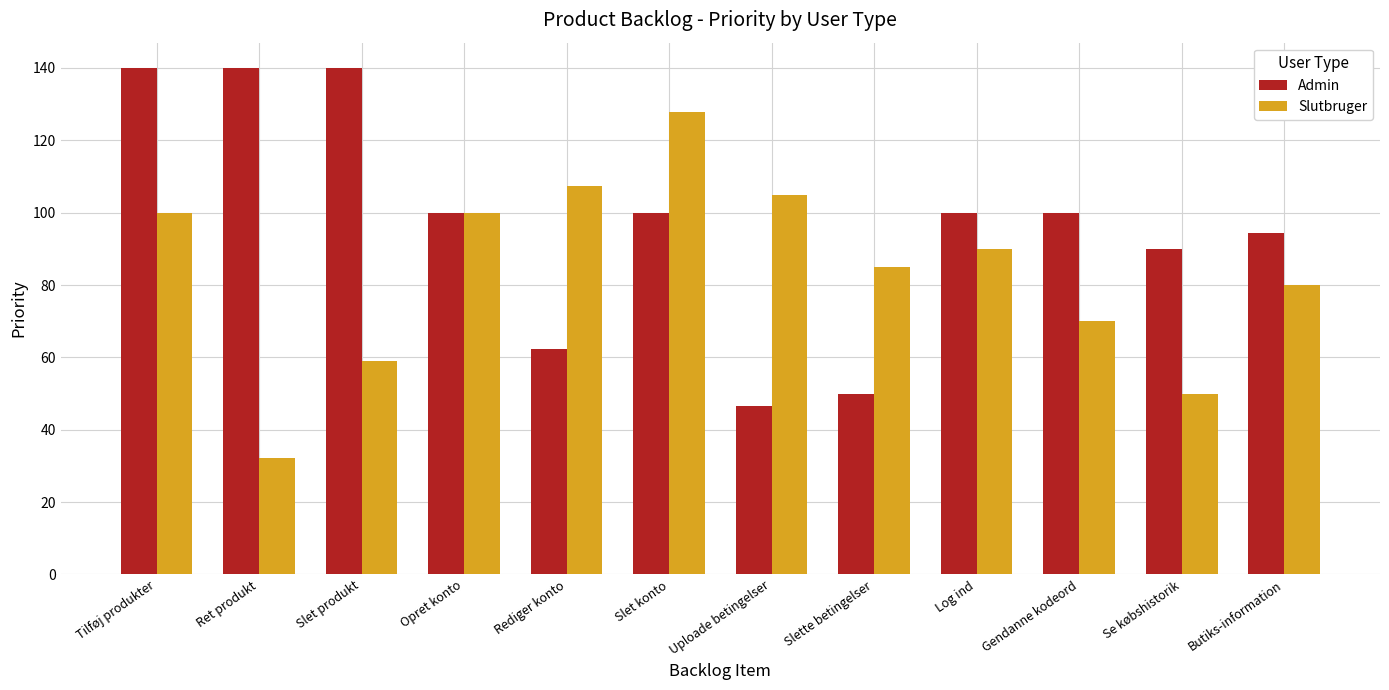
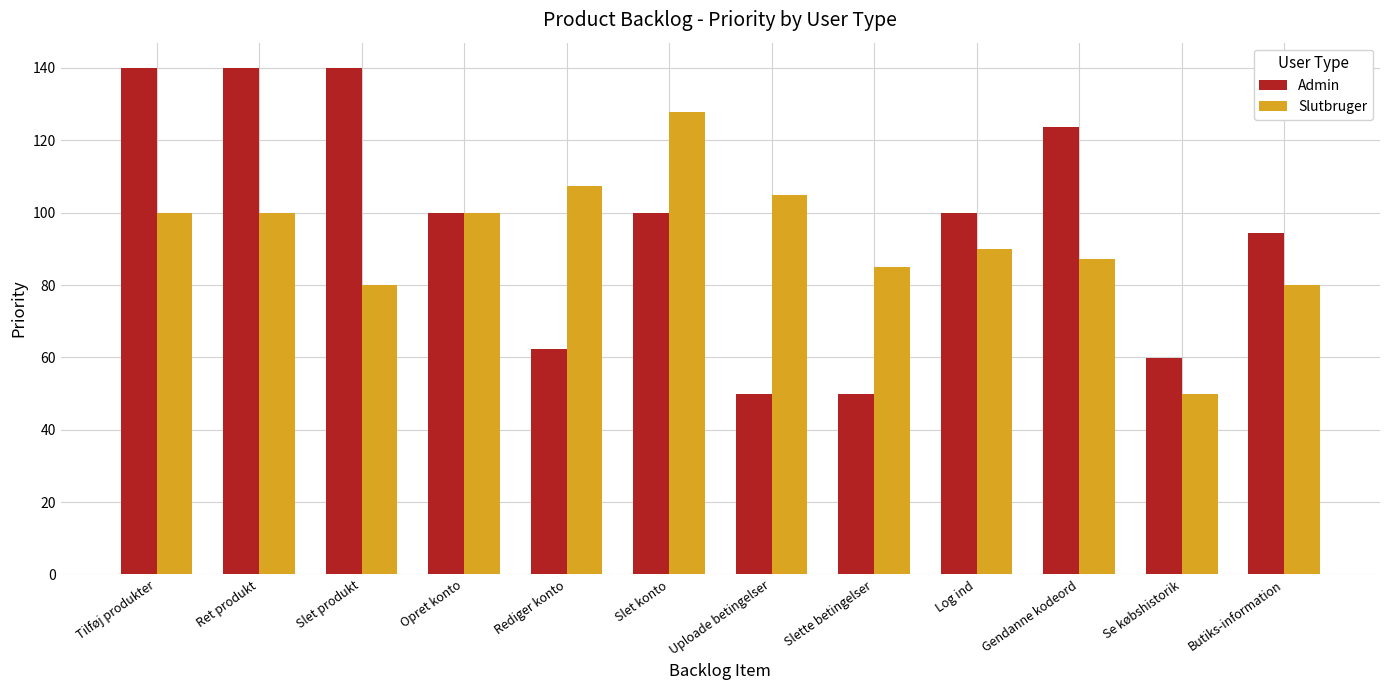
  {
    "Admin": {
      "Tilføj produkter": 140,
      "Ret produkt": 140,
      "Slet produkt": 140,
      "Opret konto": 100,
      "Rediger konto": 62,
      "Slet konto": 100,
-     "Uploade betingelser": 47,
+     "Uploade betingelser": 50,
      "Slette betingelser": 50,
      "Log ind": 100,
-     "Gendanne kodeord": 100,
-     "Se købshistorik": 90,
+     "Gendanne kodeord": 124,
+     "Se købshistorik": 60,
      "Butiks-information": 94
    },
    "Slutbruger": {
      "Tilføj produkter": 100,
-     "Ret produkt": 32,
-     "Slet produkt": 59,
+     "Ret produkt": 100,
+     "Slet produkt": 80,
      "Opret konto": 100,
      "Rediger konto": 108,
      "Slet konto": 128,
      "Uploade betingelser": 105,
      "Slette betingelser": 85,
      "Log ind": 90,
-     "Gendanne kodeord": 70,
+     "Gendanne kodeord": 87,
      "Se købshistorik": 50,
      "Butiks-information": 80
    }
  }
